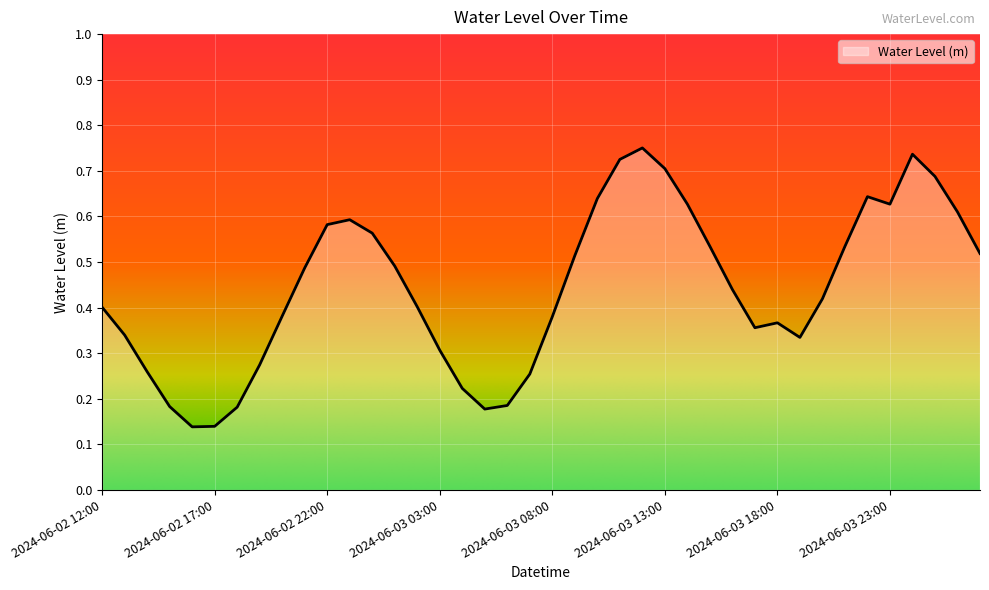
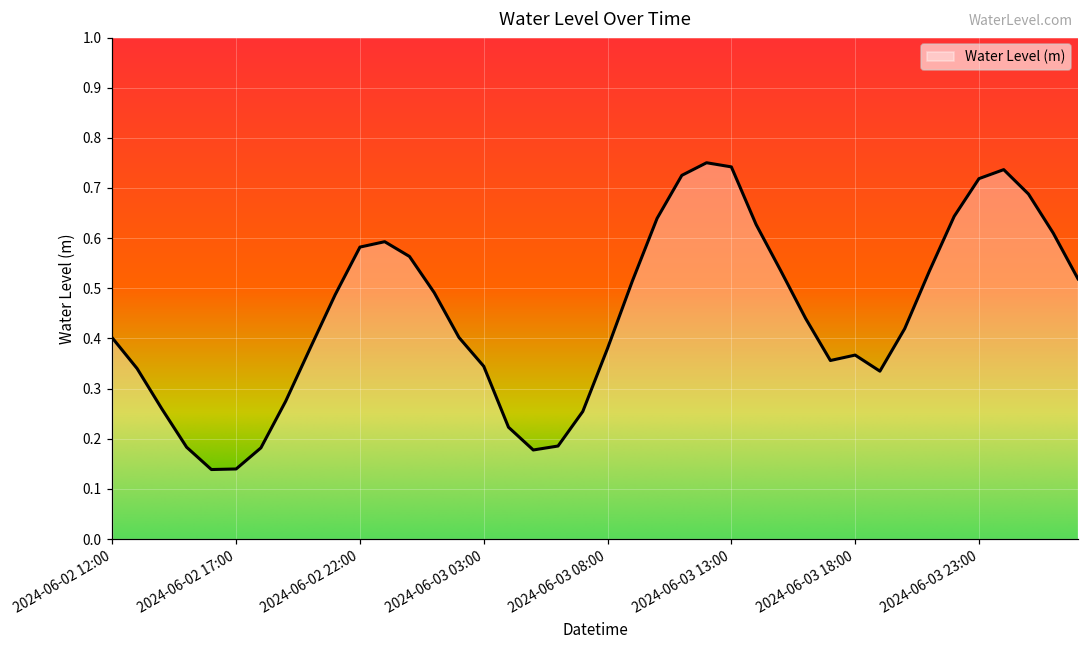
  {
    "2024-06-02 12:00": 0.40,
    "2024-06-02 17:00": 0.14,
    "2024-06-02 22:00": 0.58,
-   "2024-06-03 03:00": 0.31,
+   "2024-06-03 03:00": 0.34,
    "2024-06-03 08:00": 0.38,
-   "2024-06-03 13:00": 0.70,
+   "2024-06-03 13:00": 0.74,
    "2024-06-03 18:00": 0.37,
-   "2024-06-03 23:00": 0.63
+   "2024-06-03 23:00": 0.72
  }
